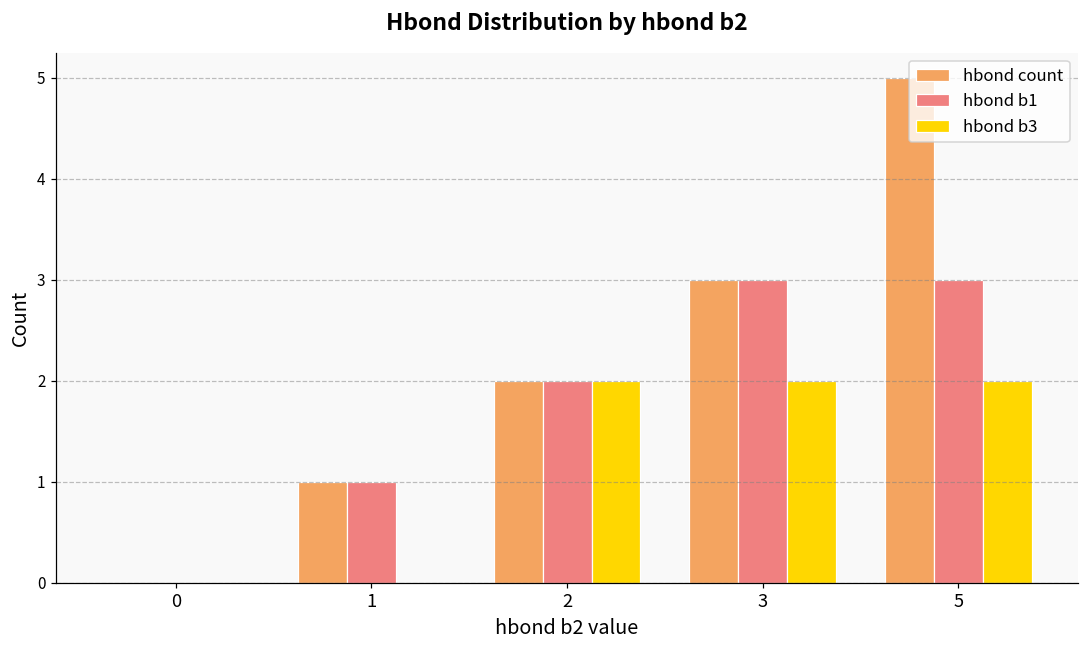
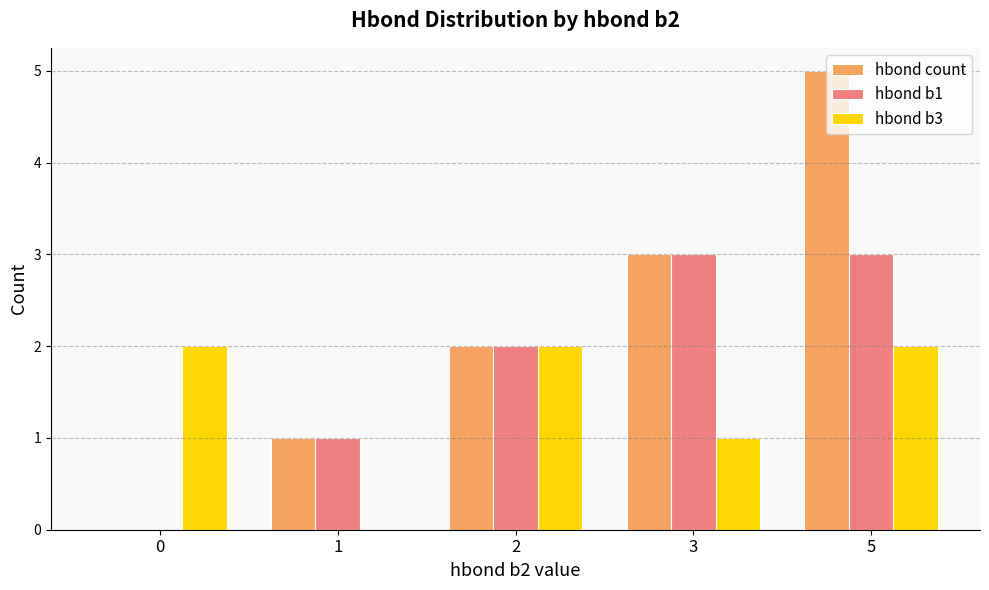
  {
    "hbond b3": {
-     "0": 0,
+     "0": 2,
      "1": 0,
      "2": 2,
-     "3": 2,
+     "3": 1,
      "5": 2
    }
  }
